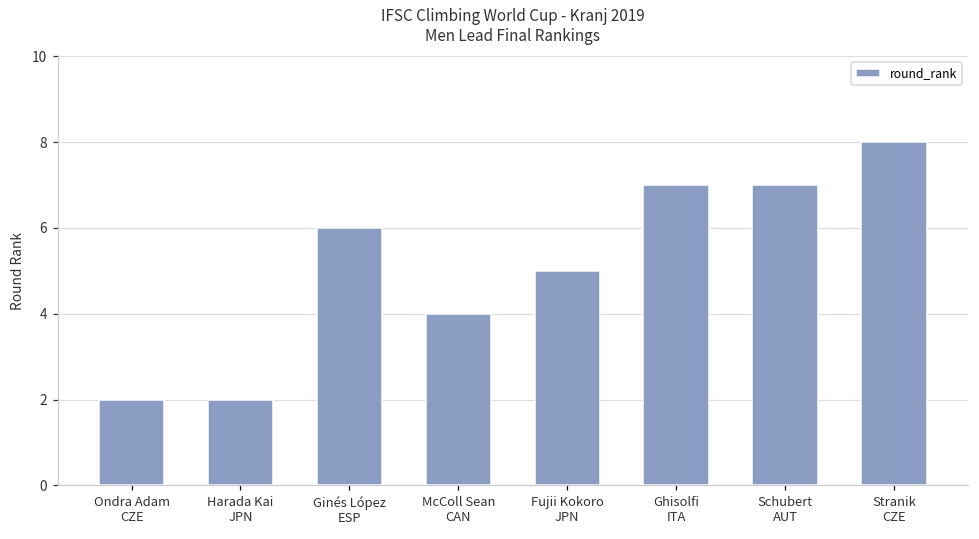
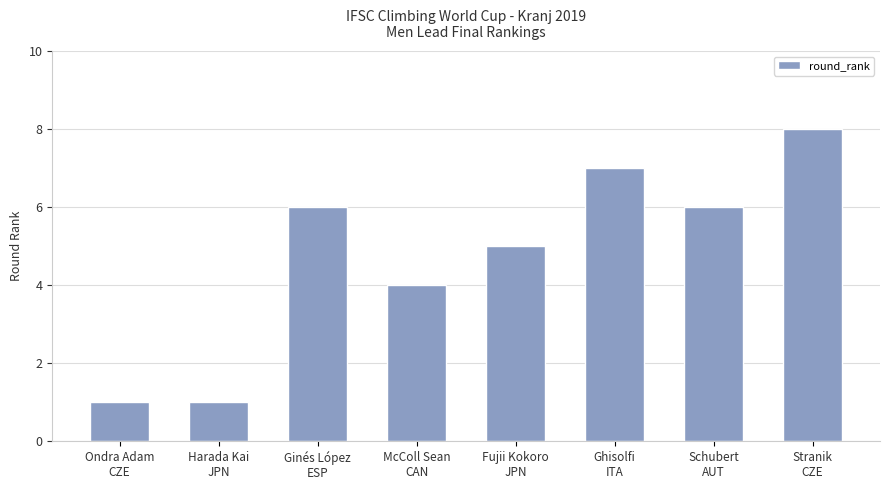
  {
-   "Ondra Adam CZE": 2,
-   "Harada Kai JPN": 2,
+   "Ondra Adam CZE": 1,
+   "Harada Kai JPN": 1,
    "Ginés López ESP": 6,
    "McColl Sean CAN": 4,
    "Fujii Kokoro JPN": 5,
    "Ghisolfi ITA": 7,
-   "Schubert AUT": 7,
+   "Schubert AUT": 6,
    "Stranik CZE": 8
  }
